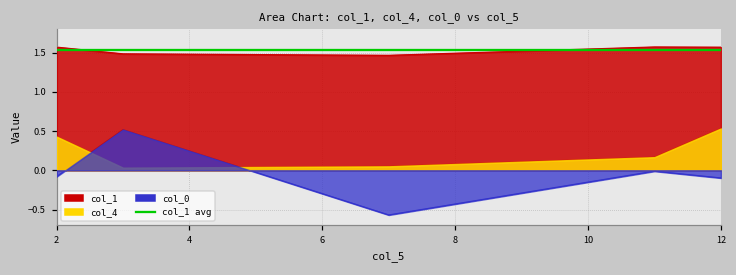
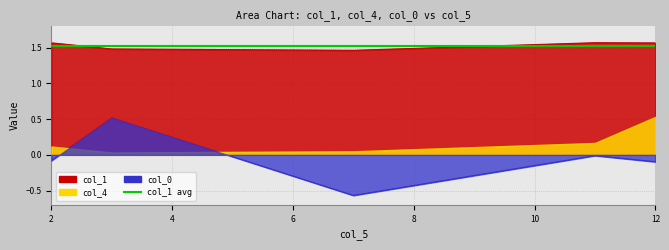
  {
    "col_1": {
      "2": 1.6,
      "12": 1.6
    },
    "col_4": {
-     "2": 0.4,
+     "2": 0.1,
      "12": 0.5
    }
  }
